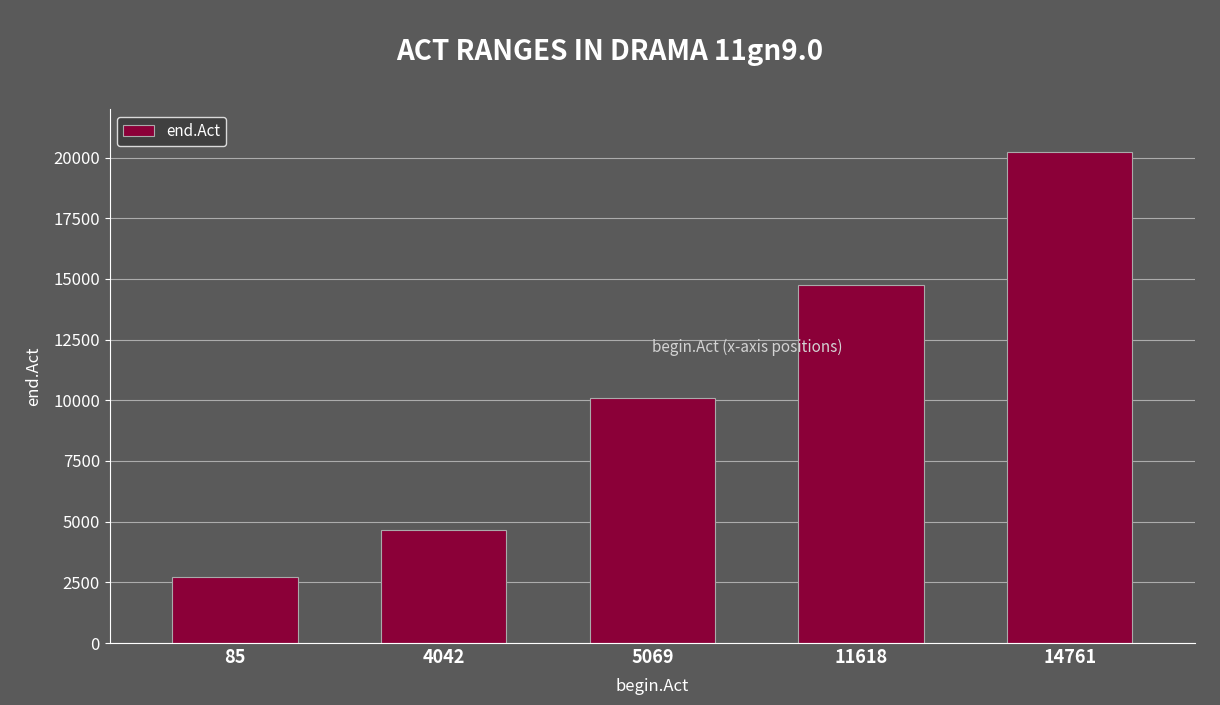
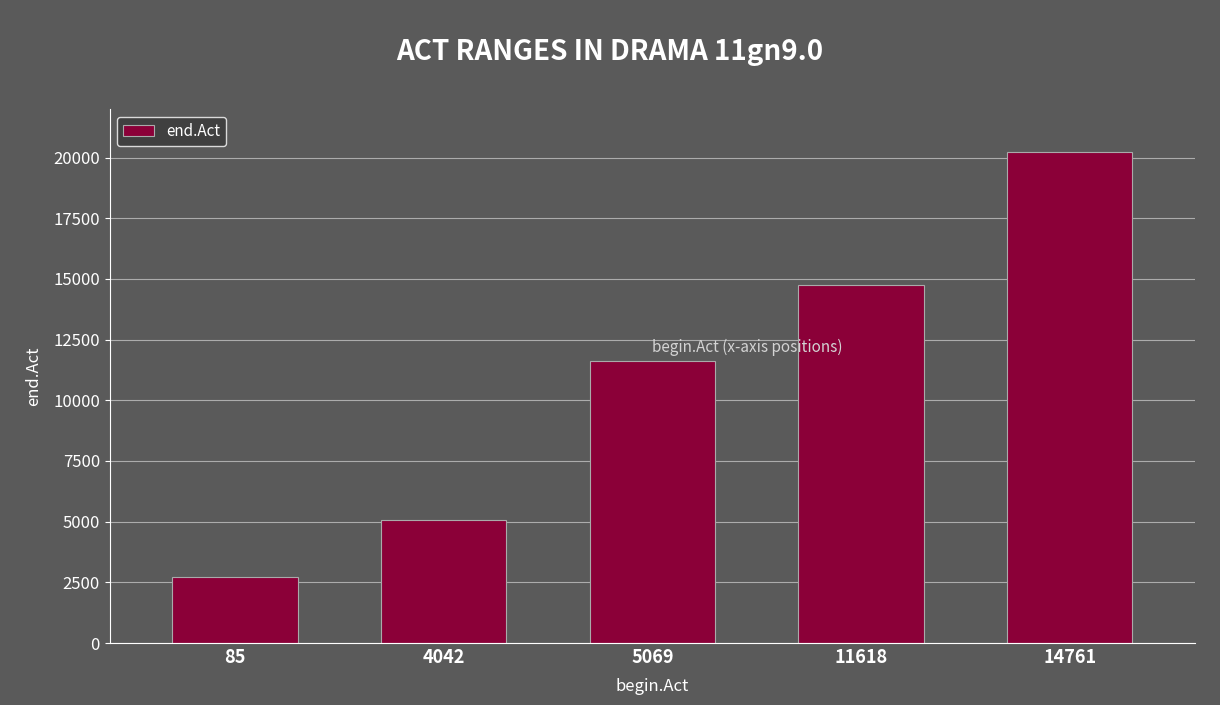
  {
    "85": 2700,
-   "4042": 4700,
-   "5069": 10100,
+   "4042": 5100,
+   "5069": 11600,
    "11618": 14800,
    "14761": 20200
  }
